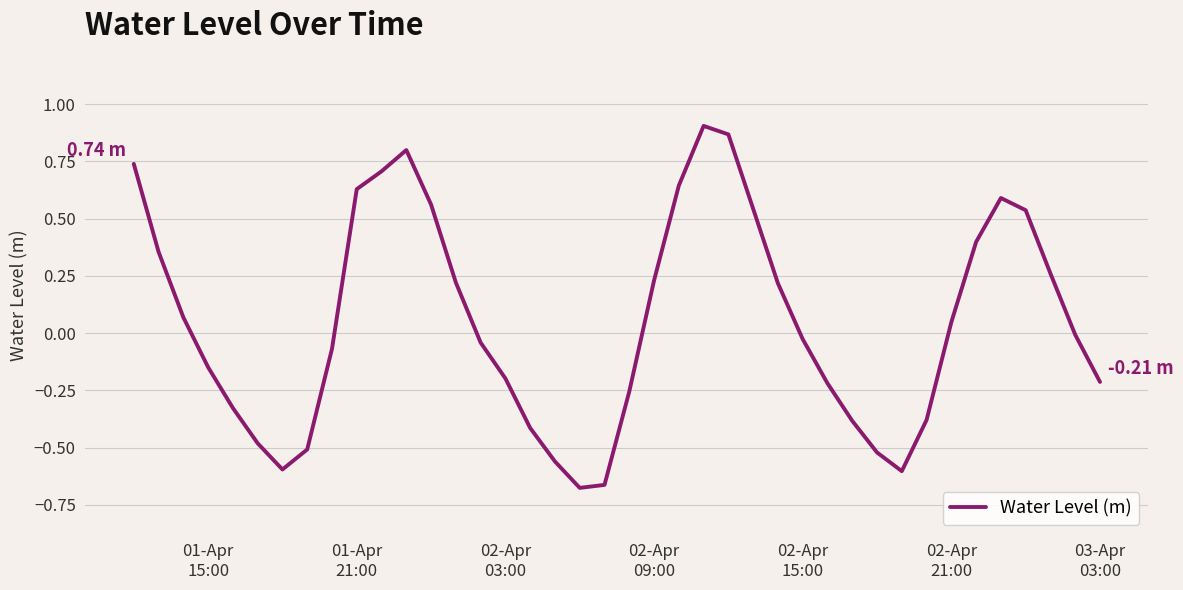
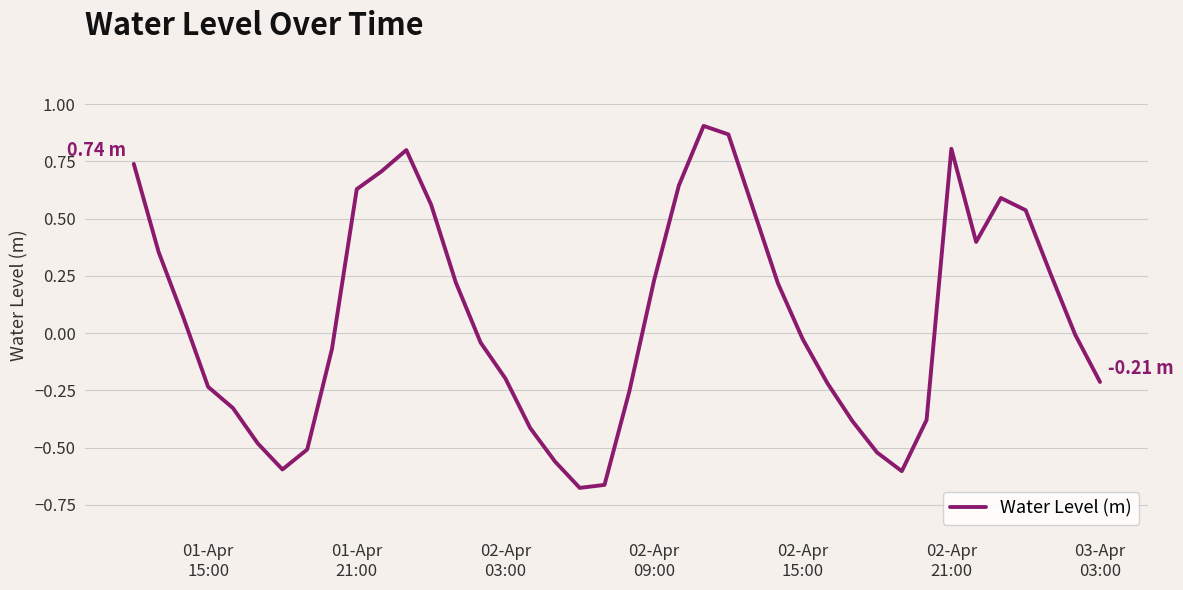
  {
-   "01-Apr 15:00": -0.15,
+   "01-Apr 15:00": -0.23,
    "01-Apr 21:00": 0.63,
    "02-Apr 03:00": -0.20,
    "02-Apr 09:00": 0.23,
    "02-Apr 15:00": -0.03,
-   "02-Apr 21:00": 0.05
+   "02-Apr 21:00": 0.81
  }
